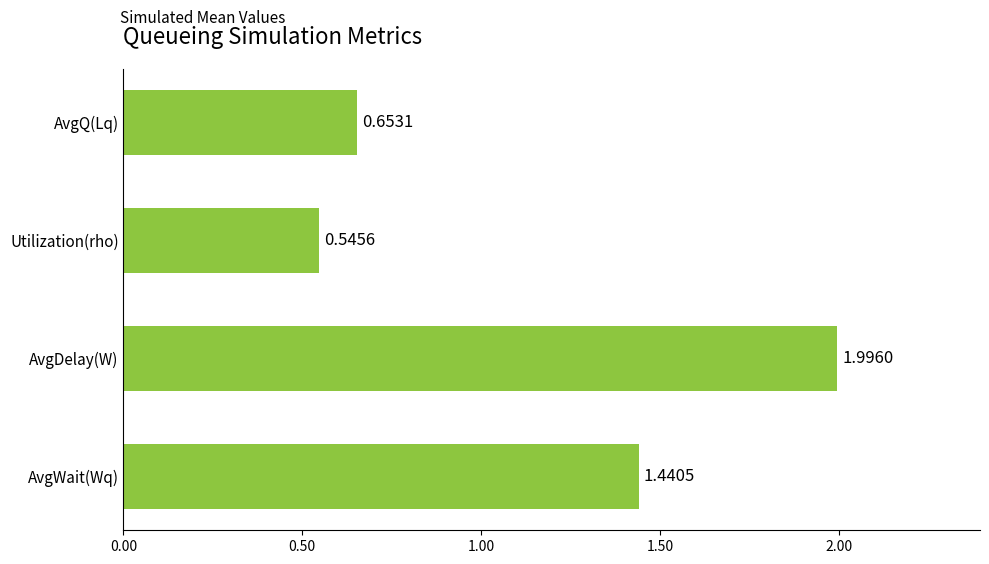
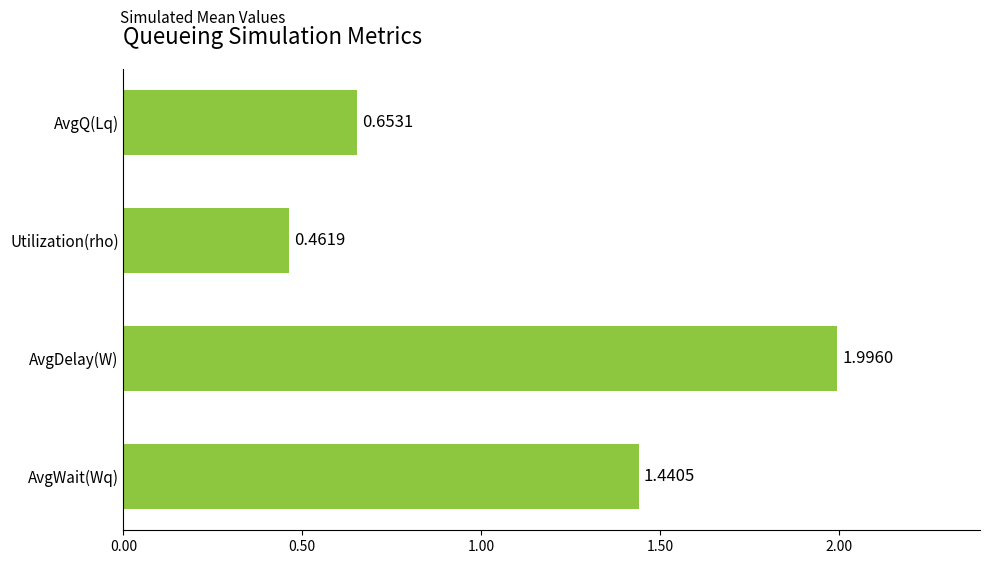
  {
    "AvgQ(Lq)": 0.6531,
-   "Utilization(rho)": 0.5456,
+   "Utilization(rho)": 0.4619,
    "AvgDelay(W)": 1.9960,
    "AvgWait(Wq)": 1.4405
  }
